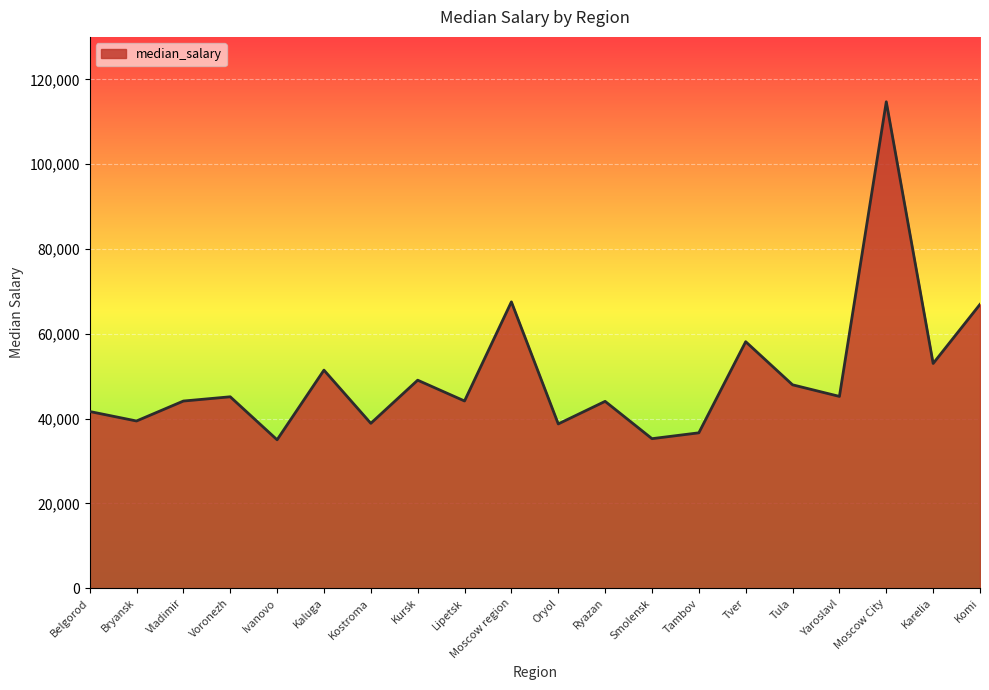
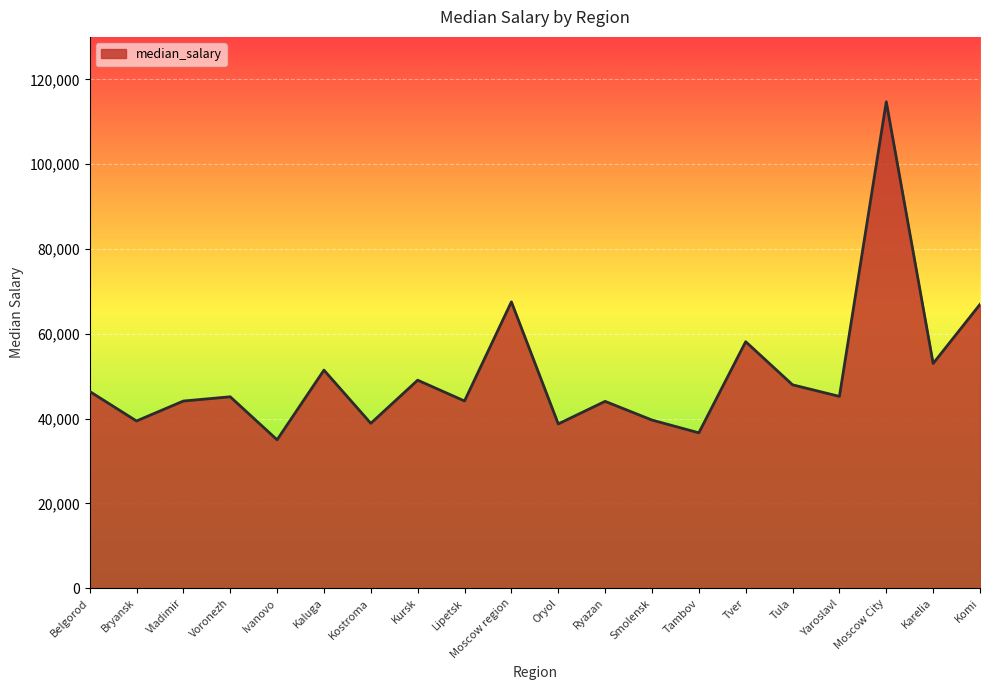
  {
-   "Belgorod": "42,000",
+   "Belgorod": "46,000",
    "Bryansk": "39,000",
    "Vladimir": "44,000",
    "Voronezh": "45,000",
    "Ivanovo": "35,000",
    "Kaluga": "51,000",
    "Kostroma": "39,000",
    "Kursk": "49,000",
    "Lipetsk": "44,000",
    "Moscow region": "68,000",
    "Oryol": "39,000",
    "Ryazan": "44,000",
-   "Smolensk": "35,000",
+   "Smolensk": "40,000",
    "Tambov": "37,000",
    "Tver": "58,000",
    "Tula": "48,000",
    "Yaroslavl": "45,000",
    "Moscow City": "115,000",
    "Karelia": "53,000",
    "Komi": "67,000"
  }
